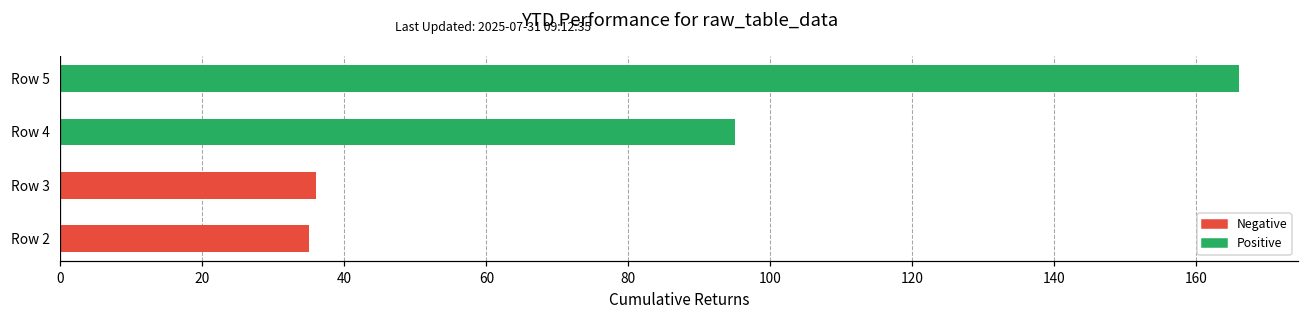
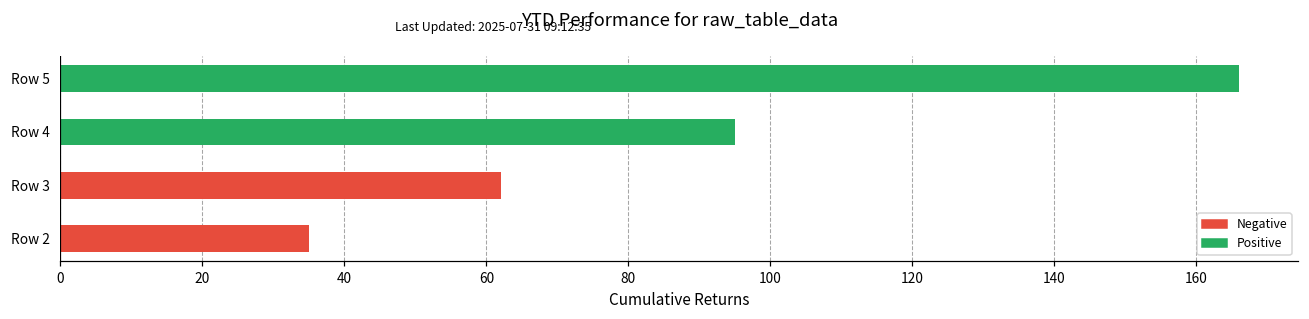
  {
    "Row 5": 166,
    "Row 4": 95,
-   "Row 3": 36,
+   "Row 3": 62,
    "Row 2": 35
  }
